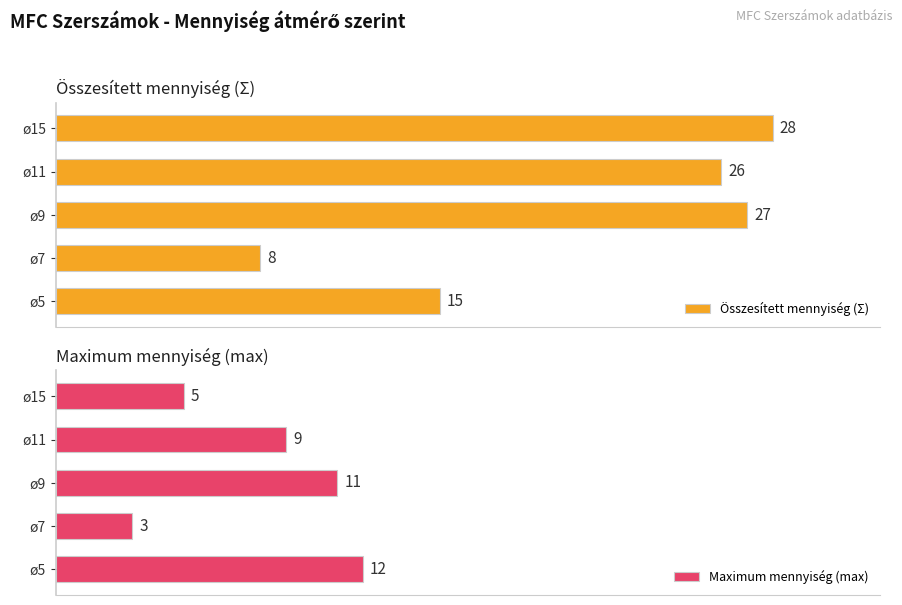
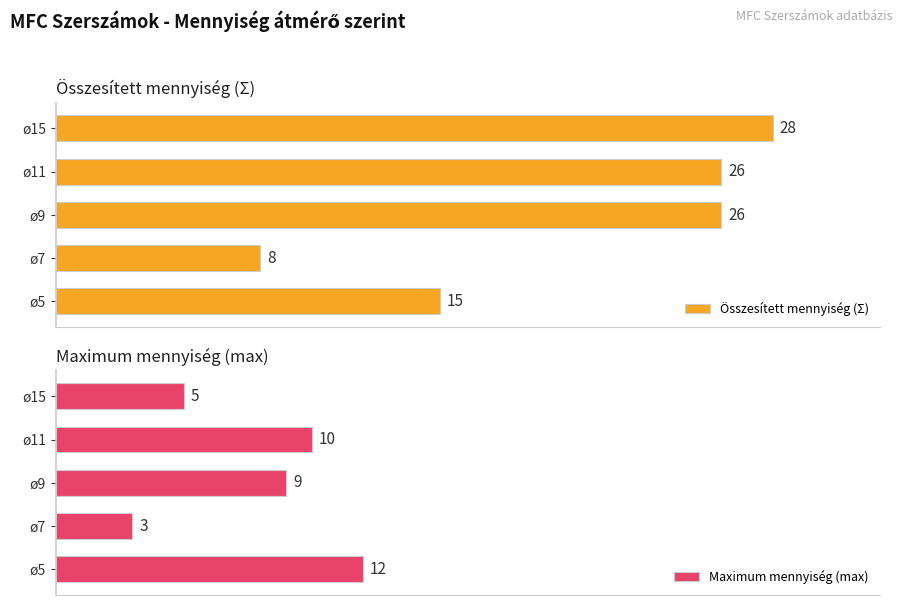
  {
    "Összesített mennyiség (Σ)": {
      "ø15": 28,
      "ø11": 26,
-     "ø9": 27,
+     "ø9": 26,
      "ø7": 8,
      "ø5": 15
    },
    "Maximum mennyiség (max)": {
      "ø15": 5,
-     "ø11": 9,
-     "ø9": 11,
+     "ø11": 10,
+     "ø9": 9,
      "ø7": 3,
      "ø5": 12
    }
  }
